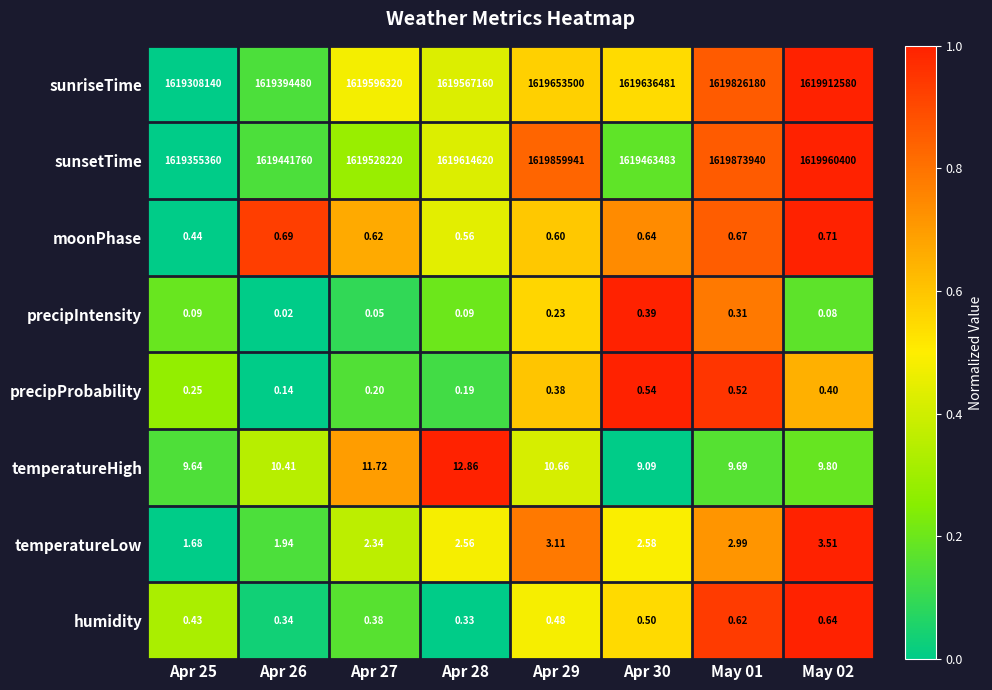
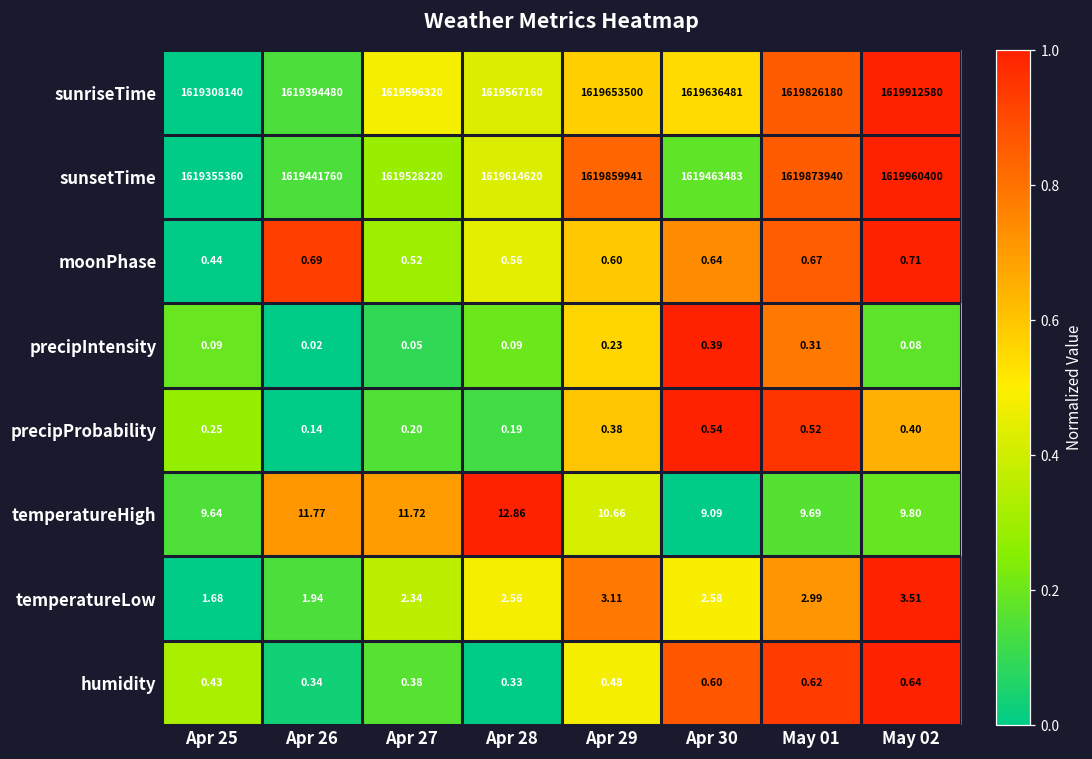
  {
    "sunriseTime": {
      "Apr 25": 1619308140,
      "Apr 26": 1619394480,
      "Apr 27": 1619596320,
      "Apr 28": 1619567160,
      "Apr 29": 1619653500,
      "Apr 30": 1619636481,
      "May 01": 1619826180,
      "May 02": 1619912580
    },
    "sunsetTime": {
      "Apr 25": 1619355360,
      "Apr 26": 1619441760,
      "Apr 27": 1619528220,
      "Apr 28": 1619614620,
      "Apr 29": 1619859941,
      "Apr 30": 1619463483,
      "May 01": 1619873940,
      "May 02": 1619960400
    },
    "moonPhase": {
      "Apr 25": 0.44,
      "Apr 26": 0.69,
-     "Apr 27": 0.62,
+     "Apr 27": 0.52,
      "Apr 28": 0.56,
      "Apr 29": 0.60,
      "Apr 30": 0.64,
      "May 01": 0.67,
      "May 02": 0.71
    },
    "precipIntensity": {
      "Apr 25": 0.09,
      "Apr 26": 0.02,
      "Apr 27": 0.05,
      "Apr 28": 0.09,
      "Apr 29": 0.23,
      "Apr 30": 0.39,
      "May 01": 0.31,
      "May 02": 0.08
    },
    "precipProbability": {
      "Apr 25": 0.25,
      "Apr 26": 0.14,
      "Apr 27": 0.20,
      "Apr 28": 0.19,
      "Apr 29": 0.38,
      "Apr 30": 0.54,
      "May 01": 0.52,
      "May 02": 0.40
    },
    "temperatureHigh": {
      "Apr 25": 9.64,
-     "Apr 26": 10.41,
+     "Apr 26": 11.77,
      "Apr 27": 11.72,
      "Apr 28": 12.86,
      "Apr 29": 10.66,
      "Apr 30": 9.09,
      "May 01": 9.69,
      "May 02": 9.80
    },
    "temperatureLow": {
      "Apr 25": 1.68,
      "Apr 26": 1.94,
      "Apr 27": 2.34,
      "Apr 28": 2.56,
      "Apr 29": 3.11,
      "Apr 30": 2.58,
      "May 01": 2.99,
      "May 02": 3.51
    },
    "humidity": {
      "Apr 25": 0.43,
      "Apr 26": 0.34,
      "Apr 27": 0.38,
      "Apr 28": 0.33,
      "Apr 29": 0.48,
-     "Apr 30": 0.50,
+     "Apr 30": 0.60,
      "May 01": 0.62,
      "May 02": 0.64
    }
  }
